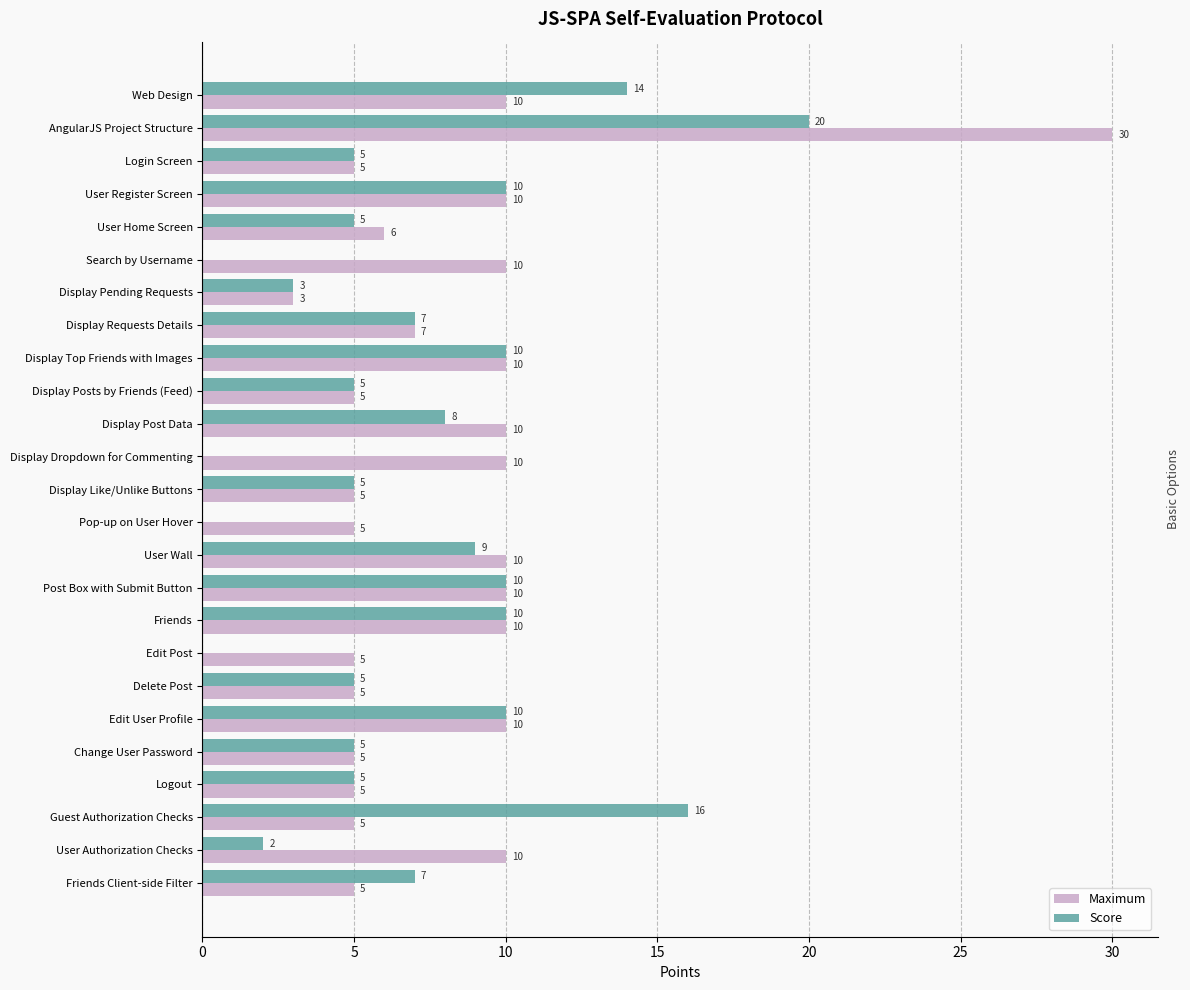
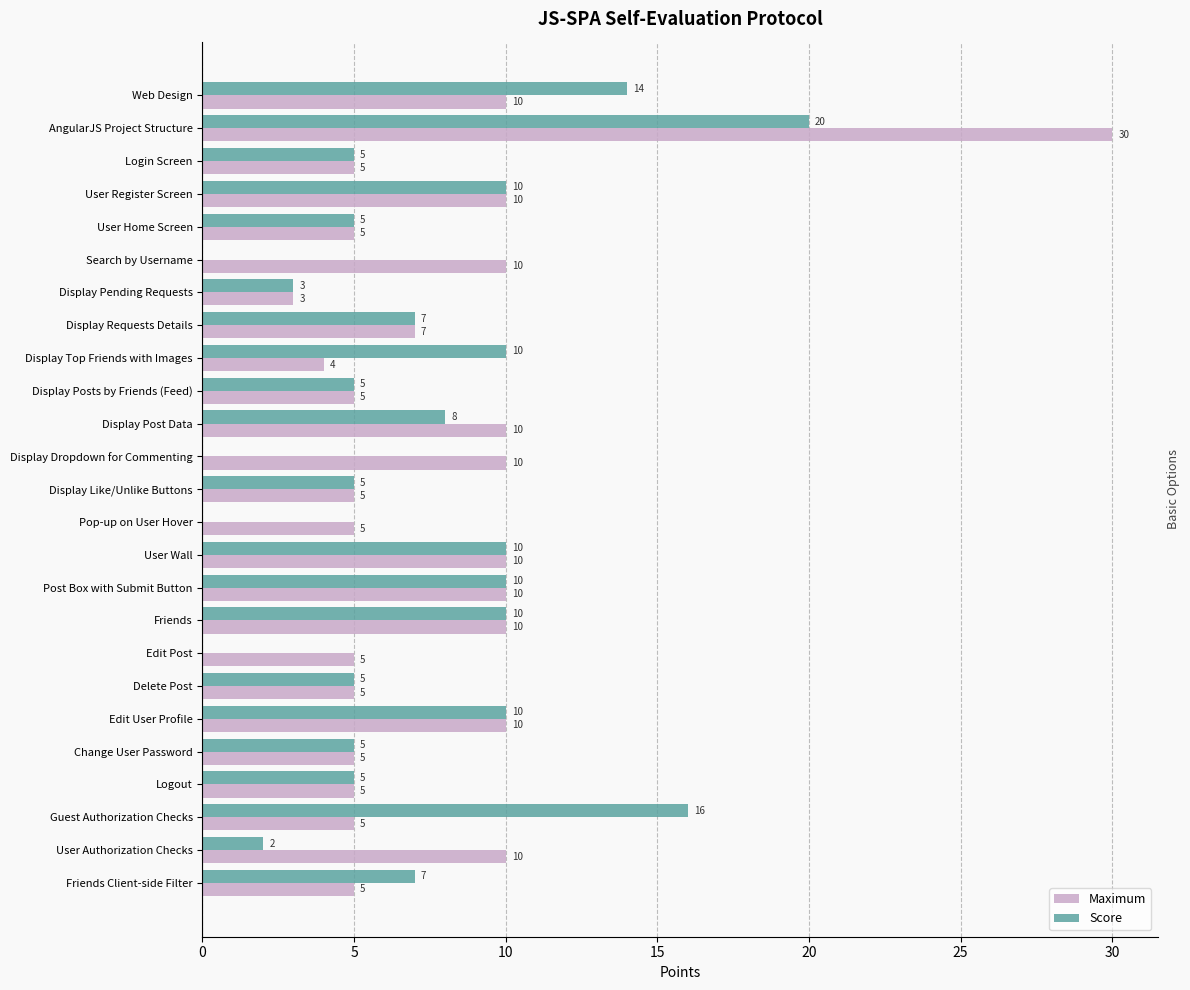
  {
    "Maximum": {
      "Web Design": 10,
      "AngularJS Project Structure": 30,
      "Login Screen": 5,
      "User Register Screen": 10,
-     "User Home Screen": 6,
+     "User Home Screen": 5,
      "Search by Username": 10,
      "Display Pending Requests": 3,
      "Display Requests Details": 7,
-     "Display Top Friends with Images": 10,
+     "Display Top Friends with Images": 4,
      "Display Posts by Friends (Feed)": 5,
      "Display Post Data": 10,
      "Display Dropdown for Commenting": 10,
      "Display Like/Unlike Buttons": 5,
      "Pop-up on User Hover": 5,
      "User Wall": 10,
      "Post Box with Submit Button": 10,
      "Friends": 10,
      "Edit Post": 5,
      "Delete Post": 5,
      "Edit User Profile": 10,
      "Change User Password": 5,
      "Logout": 5,
      "Guest Authorization Checks": 5,
      "User Authorization Checks": 10,
      "Friends Client-side Filter": 5
    },
    "Score": {
      "Web Design": 14,
      "AngularJS Project Structure": 20,
      "Login Screen": 5,
      "User Register Screen": 10,
      "User Home Screen": 5,
      "Display Pending Requests": 3,
      "Display Requests Details": 7,
      "Display Top Friends with Images": 10,
      "Display Posts by Friends (Feed)": 5,
      "Display Post Data": 8,
      "Display Like/Unlike Buttons": 5,
-     "User Wall": 9,
+     "User Wall": 10,
      "Post Box with Submit Button": 10,
      "Friends": 10,
      "Delete Post": 5,
      "Edit User Profile": 10,
      "Change User Password": 5,
      "Logout": 5,
      "Guest Authorization Checks": 16,
      "User Authorization Checks": 2,
      "Friends Client-side Filter": 7
    }
  }
